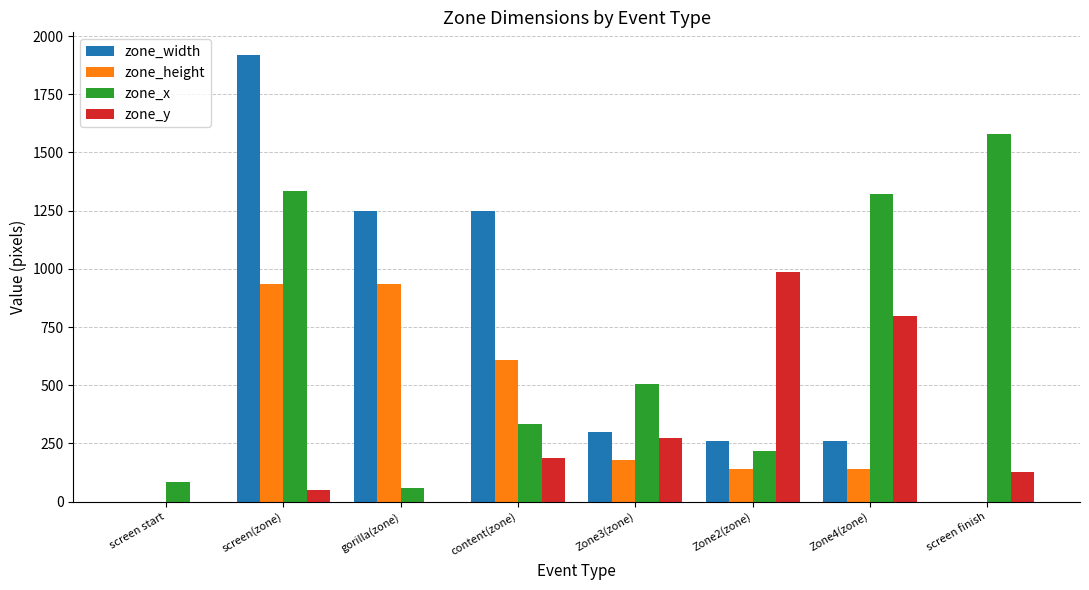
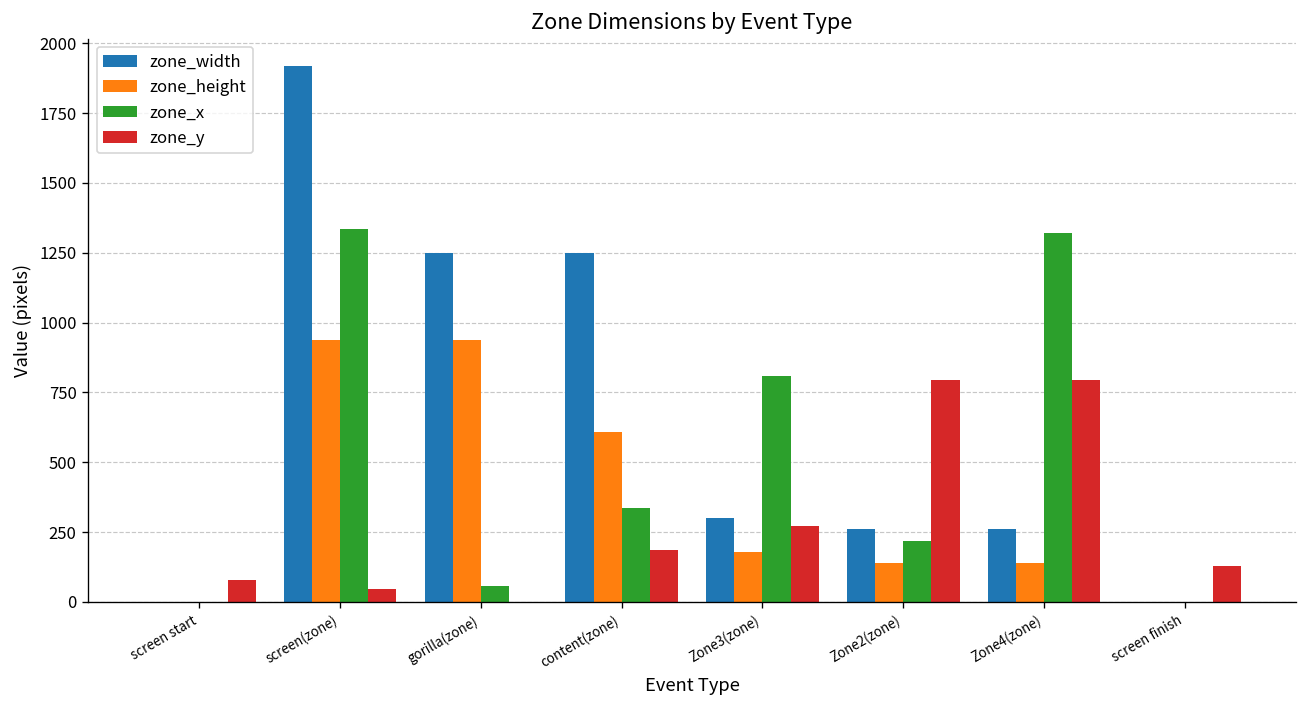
  {
    "zone_width": {
      "screen start": 0,
      "screen(zone)": 1920,
      "gorilla(zone)": 1250,
      "content(zone)": 1250,
      "Zone3(zone)": 300,
      "Zone2(zone)": 260,
      "Zone4(zone)": 260,
      "screen finish": 0
    },
    "zone_height": {
      "screen start": 0,
      "screen(zone)": 940,
      "gorilla(zone)": 940,
      "content(zone)": 610,
      "Zone3(zone)": 180,
      "Zone2(zone)": 140,
      "Zone4(zone)": 140,
      "screen finish": 0
    },
    "zone_x": {
-     "screen start": 90,
+     "screen start": 0,
      "screen(zone)": 1330,
      "gorilla(zone)": 60,
      "content(zone)": 340,
-     "Zone3(zone)": 510,
+     "Zone3(zone)": 810,
      "Zone2(zone)": 220,
      "Zone4(zone)": 1320,
-     "screen finish": 1580
+     "screen finish": 0
    },
    "zone_y": {
-     "screen start": 0,
+     "screen start": 80,
      "screen(zone)": 50,
      "gorilla(zone)": 0,
      "content(zone)": 190,
      "Zone3(zone)": 270,
-     "Zone2(zone)": 990,
+     "Zone2(zone)": 800,
      "Zone4(zone)": 800,
      "screen finish": 130
    }
  }
